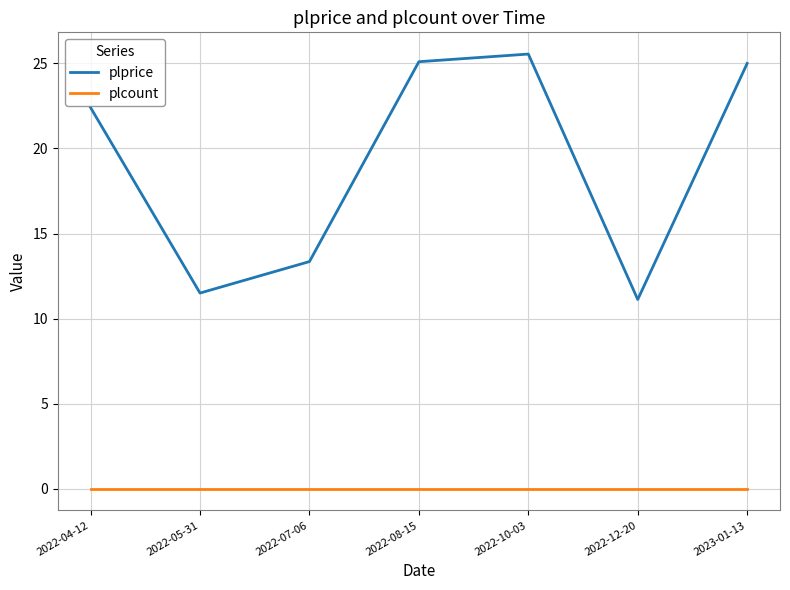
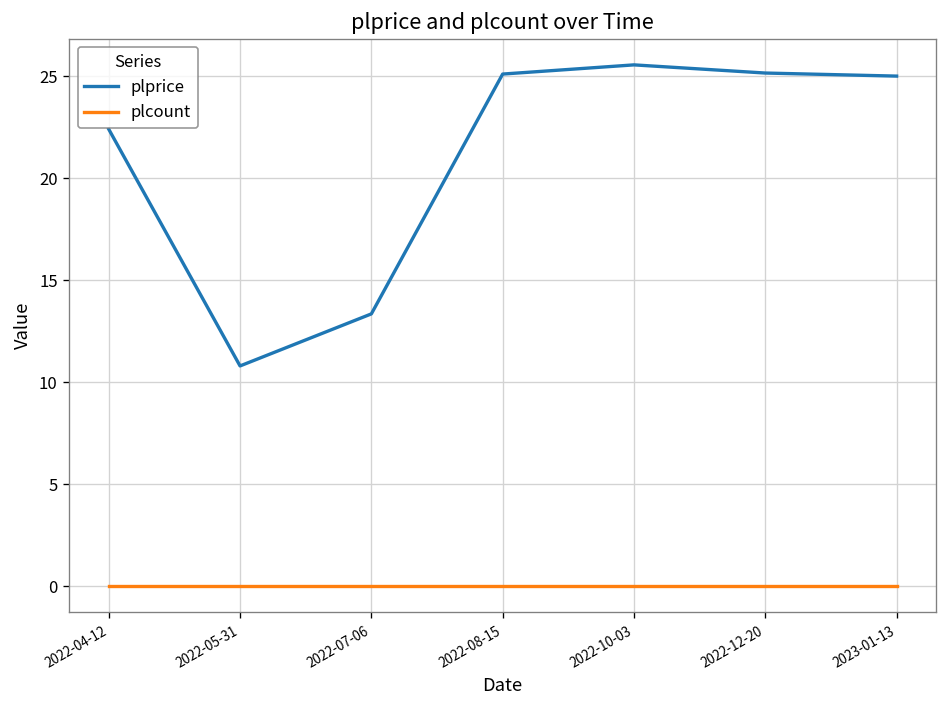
  {
    "plprice": {
      "2022-04-12": 22.4,
-     "2022-05-31": 11.5,
+     "2022-05-31": 10.8,
      "2022-07-06": 13.4,
      "2022-08-15": 25.1,
      "2022-10-03": 25.6,
-     "2022-12-20": 11.1,
+     "2022-12-20": 25.2,
      "2023-01-13": 25.0
    },
    "plcount": {
      "2022-04-12": 0.0,
      "2022-05-31": 0.0,
      "2022-07-06": 0.0,
      "2022-08-15": 0.0,
      "2022-10-03": 0.0,
      "2022-12-20": 0.0,
      "2023-01-13": 0.0
    }
  }
